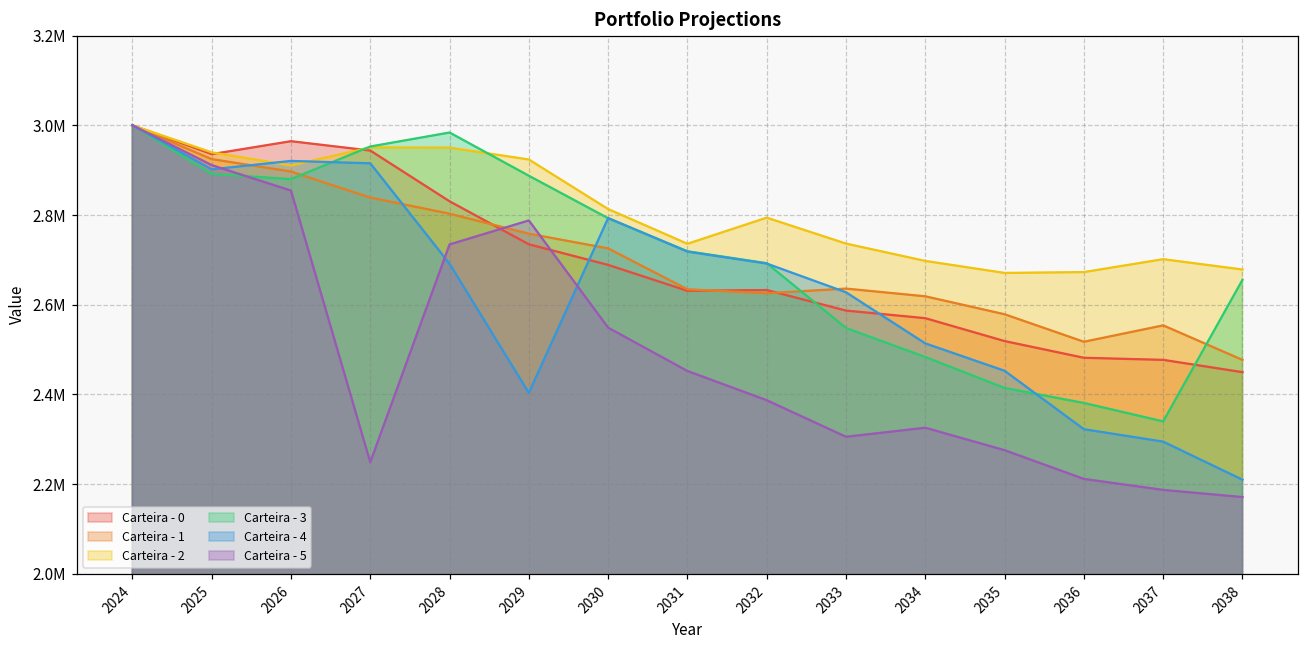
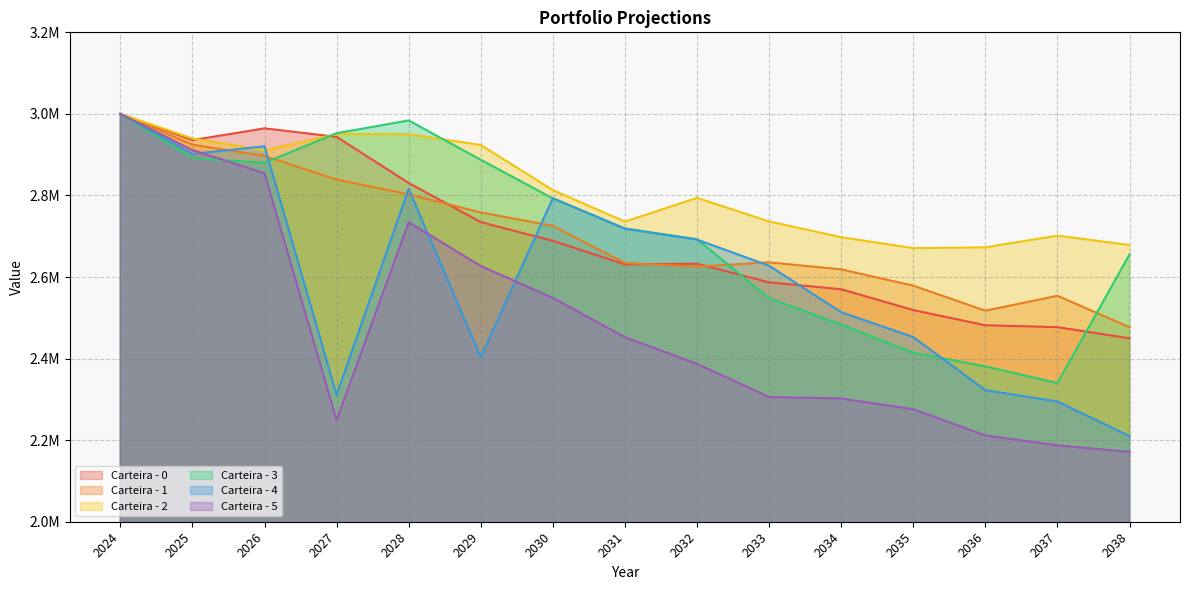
  {
    "Carteira - 3": {
      "2025": 2890000,
      "2026": 2880000,
      "2028": 2980000,
      "2029": 2890000,
      "2033": 2550000,
      "2034": 2480000,
      "2035": 2410000,
      "2036": 2380000,
      "2037": 2340000,
      "2038": 2660000
    },
    "Carteira - 4": {
      "2025": 2900000,
      "2026": 2920000,
-     "2027": 2920000,
-     "2028": 2690000,
+     "2027": 2310000,
+     "2028": 2820000,
      "2029": 2400000,
      "2033": 2630000,
      "2034": 2510000,
      "2035": 2450000,
      "2036": 2320000,
      "2037": 2290000,
      "2038": 2210000
    },
    "Carteira - 5": {
      "2025": 2910000,
      "2026": 2850000,
      "2027": 2250000,
      "2028": 2730000,
-     "2029": 2790000,
+     "2029": 2630000,
      "2030": 2550000,
      "2031": 2450000,
      "2032": 2390000,
      "2033": 2310000,
-     "2034": 2330000,
+     "2034": 2300000,
      "2035": 2280000,
      "2036": 2210000,
      "2037": 2190000,
      "2038": 2170000
    }
  }
